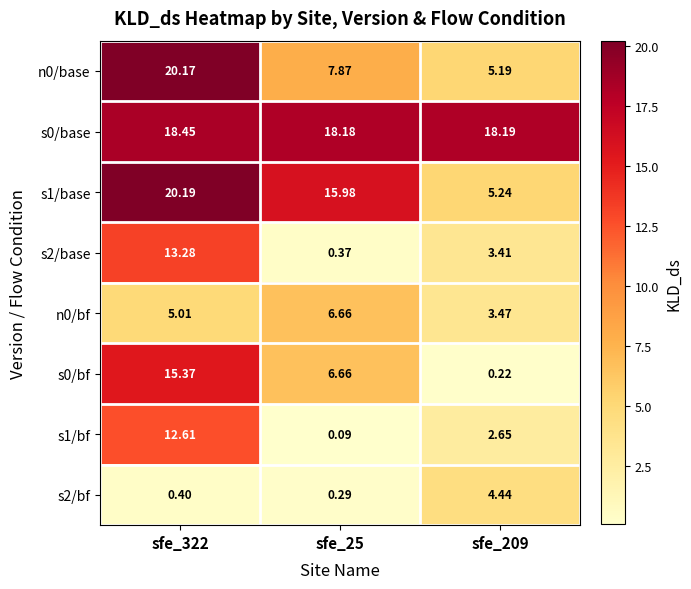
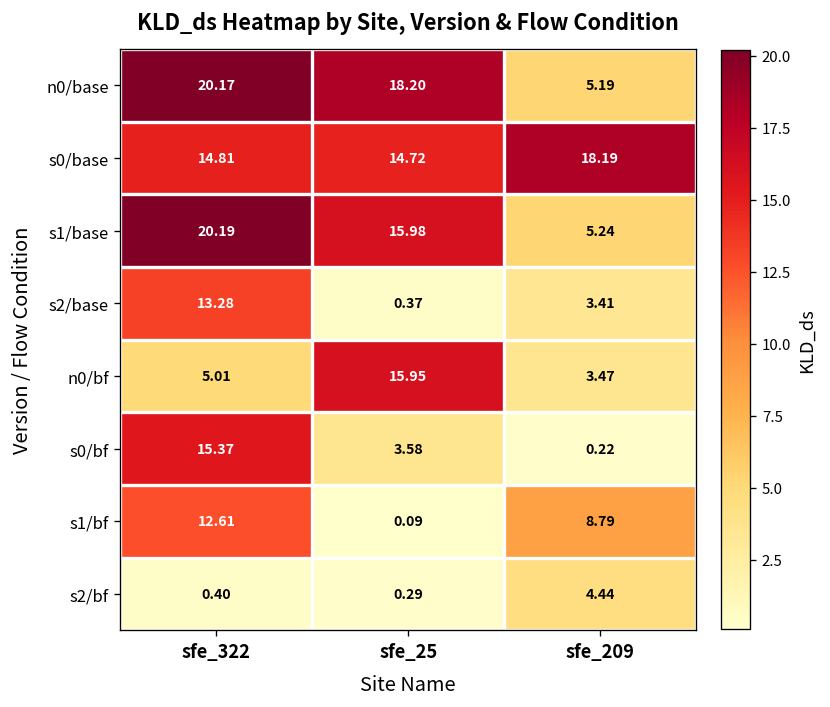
  {
    "n0/base": {
      "sfe_322": 20.17,
-     "sfe_25": 7.87,
+     "sfe_25": 18.20,
      "sfe_209": 5.19
    },
    "s0/base": {
-     "sfe_322": 18.45,
-     "sfe_25": 18.18,
+     "sfe_322": 14.81,
+     "sfe_25": 14.72,
      "sfe_209": 18.19
    },
    "s1/base": {
      "sfe_322": 20.19,
      "sfe_25": 15.98,
      "sfe_209": 5.24
    },
    "s2/base": {
      "sfe_322": 13.28,
      "sfe_25": 0.37,
      "sfe_209": 3.41
    },
    "n0/bf": {
      "sfe_322": 5.01,
-     "sfe_25": 6.66,
+     "sfe_25": 15.95,
      "sfe_209": 3.47
    },
    "s0/bf": {
      "sfe_322": 15.37,
-     "sfe_25": 6.66,
+     "sfe_25": 3.58,
      "sfe_209": 0.22
    },
    "s1/bf": {
      "sfe_322": 12.61,
      "sfe_25": 0.09,
-     "sfe_209": 2.65
+     "sfe_209": 8.79
    },
    "s2/bf": {
      "sfe_322": 0.40,
      "sfe_25": 0.29,
      "sfe_209": 4.44
    }
  }
